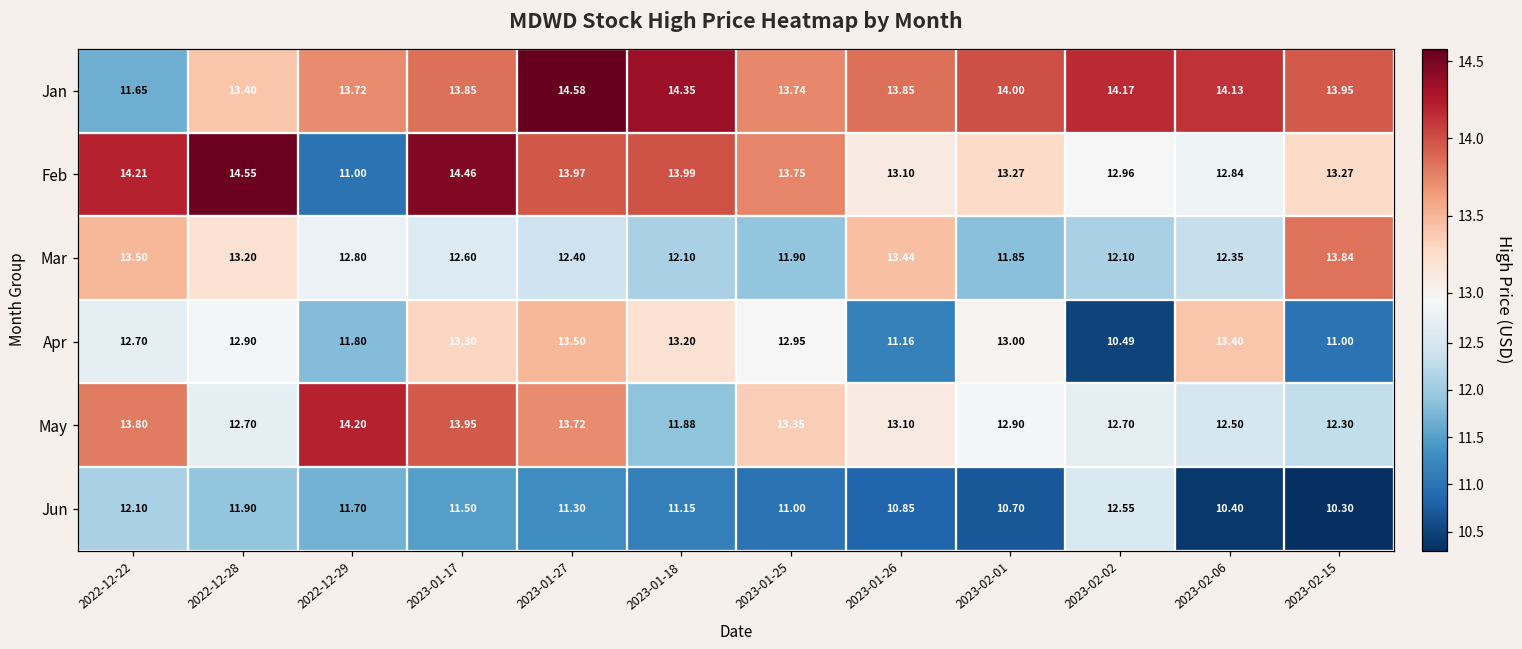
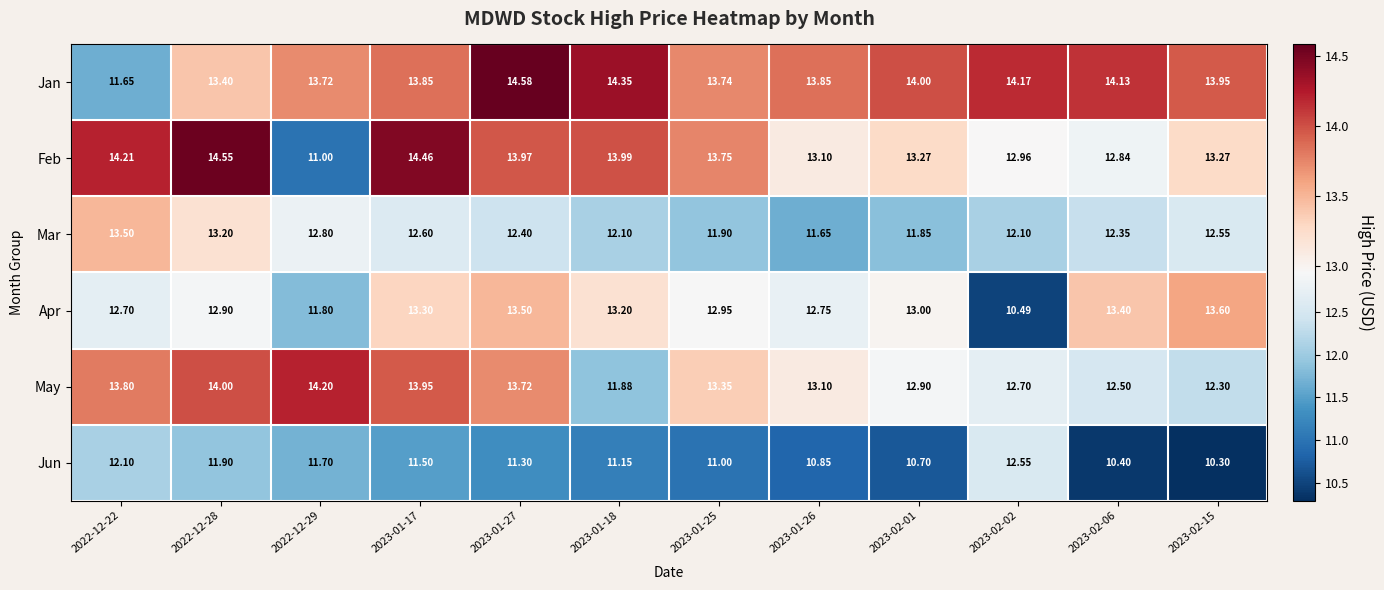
  {
    "Jan": {
      "2022-12-22": 11.65,
      "2022-12-28": 13.40,
      "2022-12-29": 13.72,
      "2023-01-17": 13.85,
      "2023-01-27": 14.58,
      "2023-01-18": 14.35,
      "2023-01-25": 13.74,
      "2023-01-26": 13.85,
      "2023-02-01": 14.00,
      "2023-02-02": 14.17,
      "2023-02-06": 14.13,
      "2023-02-15": 13.95
    },
    "Feb": {
      "2022-12-22": 14.21,
      "2022-12-28": 14.55,
      "2022-12-29": 11.00,
      "2023-01-17": 14.46,
      "2023-01-27": 13.97,
      "2023-01-18": 13.99,
      "2023-01-25": 13.75,
      "2023-01-26": 13.10,
      "2023-02-01": 13.27,
      "2023-02-02": 12.96,
      "2023-02-06": 12.84,
      "2023-02-15": 13.27
    },
    "Mar": {
      "2022-12-22": 13.50,
      "2022-12-28": 13.20,
      "2022-12-29": 12.80,
      "2023-01-17": 12.60,
      "2023-01-27": 12.40,
      "2023-01-18": 12.10,
      "2023-01-25": 11.90,
-     "2023-01-26": 13.44,
+     "2023-01-26": 11.65,
      "2023-02-01": 11.85,
      "2023-02-02": 12.10,
      "2023-02-06": 12.35,
-     "2023-02-15": 13.84
+     "2023-02-15": 12.55
    },
    "Apr": {
      "2022-12-22": 12.70,
      "2022-12-28": 12.90,
      "2022-12-29": 11.80,
      "2023-01-17": 13.30,
      "2023-01-27": 13.50,
      "2023-01-18": 13.20,
      "2023-01-25": 12.95,
-     "2023-01-26": 11.16,
+     "2023-01-26": 12.75,
      "2023-02-01": 13.00,
      "2023-02-02": 10.49,
      "2023-02-06": 13.40,
-     "2023-02-15": 11.00
+     "2023-02-15": 13.60
    },
    "May": {
      "2022-12-22": 13.80,
-     "2022-12-28": 12.70,
+     "2022-12-28": 14.00,
      "2022-12-29": 14.20,
      "2023-01-17": 13.95,
      "2023-01-27": 13.72,
      "2023-01-18": 11.88,
      "2023-01-25": 13.35,
      "2023-01-26": 13.10,
      "2023-02-01": 12.90,
      "2023-02-02": 12.70,
      "2023-02-06": 12.50,
      "2023-02-15": 12.30
    },
    "Jun": {
      "2022-12-22": 12.10,
      "2022-12-28": 11.90,
      "2022-12-29": 11.70,
      "2023-01-17": 11.50,
      "2023-01-27": 11.30,
      "2023-01-18": 11.15,
      "2023-01-25": 11.00,
      "2023-01-26": 10.85,
      "2023-02-01": 10.70,
      "2023-02-02": 12.55,
      "2023-02-06": 10.40,
      "2023-02-15": 10.30
    }
  }
